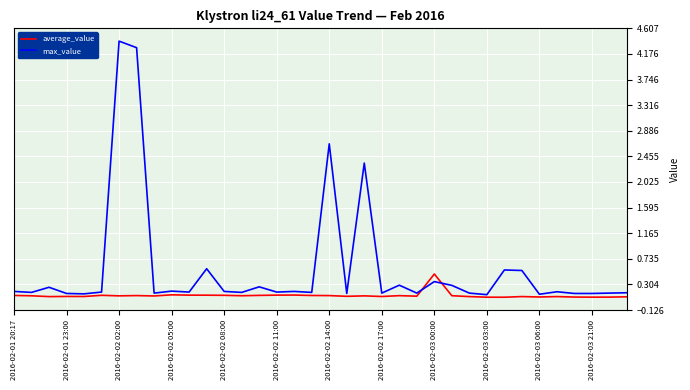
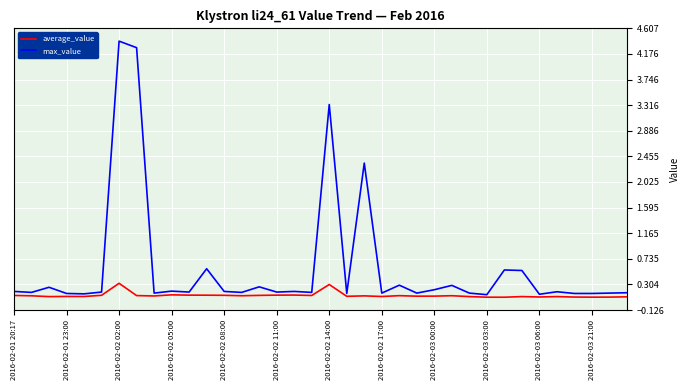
  {
    "average_value": {
      "2016-02-01 20:17": 0.1,
      "2016-02-01 23:00": 0.1,
-     "2016-02-02 02:00": 0.1,
+     "2016-02-02 02:00": 0.3,
      "2016-02-02 05:00": 0.1,
      "2016-02-02 08:00": 0.1,
      "2016-02-02 11:00": 0.1,
-     "2016-02-02 14:00": 0.1,
+     "2016-02-02 14:00": 0.3,
      "2016-02-02 17:00": 0.1,
-     "2016-02-03 00:00": 0.5,
+     "2016-02-03 00:00": 0.1,
      "2016-02-03 06:00": 0.1,
      "2016-02-03 21:00": 0.1
    },
    "max_value": {
      "2016-02-01 20:17": 0.2,
      "2016-02-01 23:00": 0.2,
      "2016-02-02 02:00": 4.4,
      "2016-02-02 05:00": 0.2,
      "2016-02-02 08:00": 0.2,
      "2016-02-02 11:00": 0.2,
-     "2016-02-02 14:00": 2.7,
+     "2016-02-02 14:00": 3.3,
      "2016-02-02 17:00": 0.2,
-     "2016-02-03 00:00": 0.4,
+     "2016-02-03 00:00": 0.2,
      "2016-02-03 06:00": 0.1,
      "2016-02-03 21:00": 0.2
    }
  }
